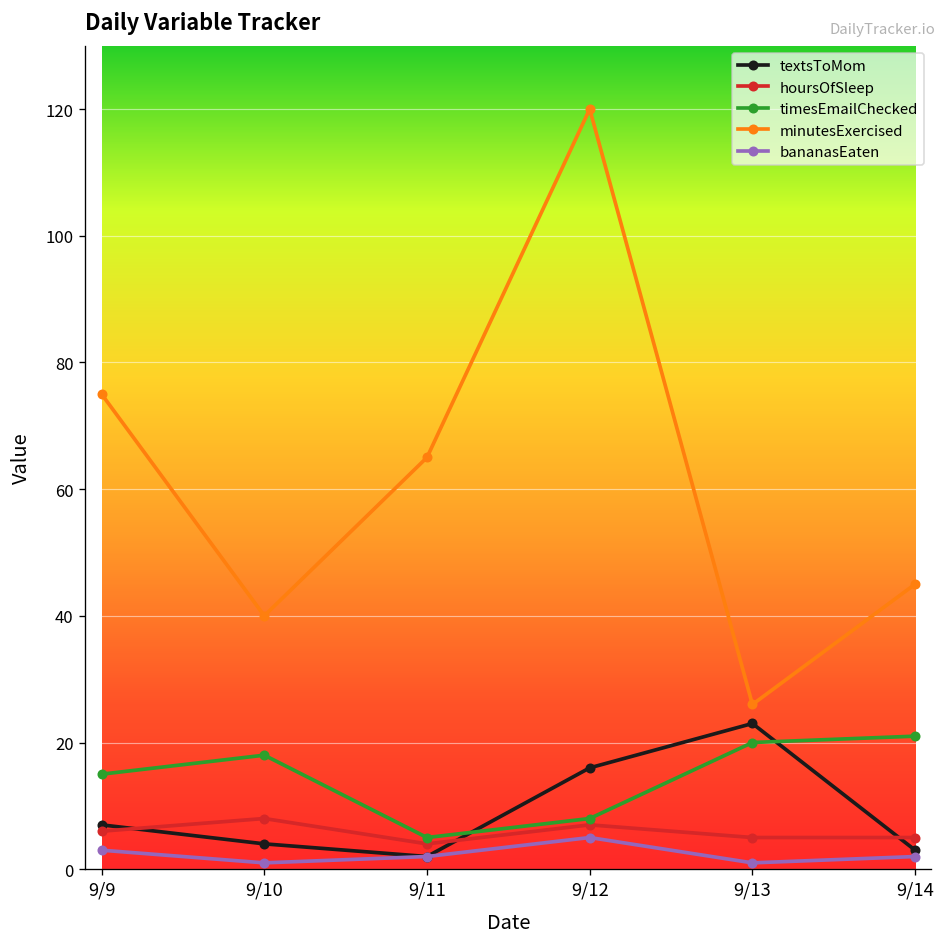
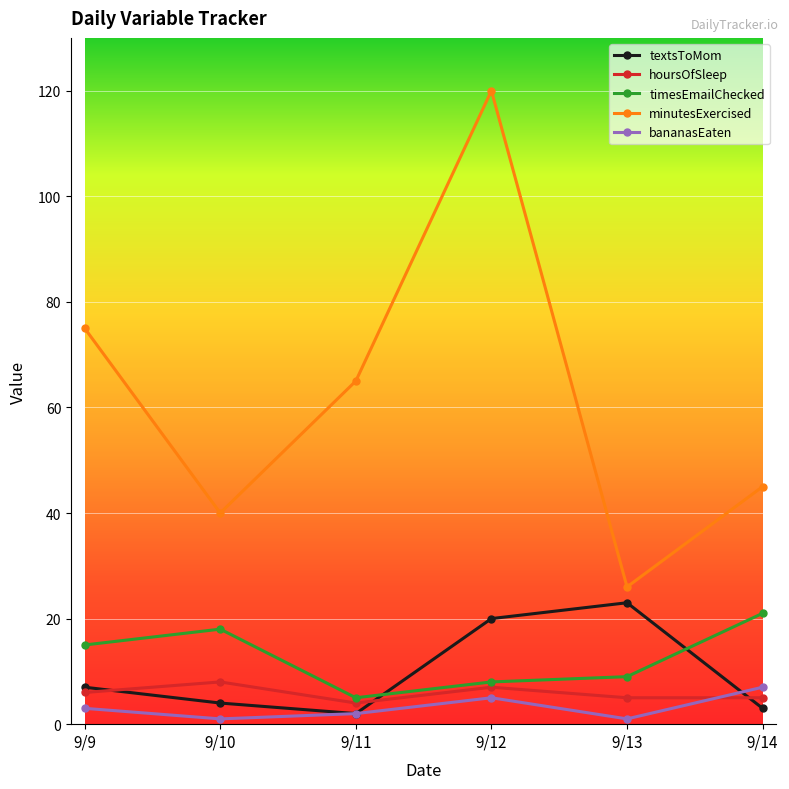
  {
    "textsToMom": {
      "9/9": 7,
      "9/10": 4,
-     "9/12": 16,
+     "9/12": 20,
      "9/13": 23,
      "9/14": 3
    },
    "hoursOfSleep": {
      "9/9": 6,
      "9/10": 8,
      "9/11": 4,
      "9/12": 7,
      "9/13": 5,
      "9/14": 5
    },
    "timesEmailChecked": {
      "9/9": 15,
      "9/10": 18,
      "9/11": 5,
      "9/12": 8,
-     "9/13": 20,
+     "9/13": 9,
      "9/14": 21
    },
    "minutesExercised": {
      "9/9": 75,
      "9/10": 40,
      "9/11": 65,
      "9/12": 120,
      "9/13": 26,
      "9/14": 45
    },
    "bananasEaten": {
      "9/9": 3,
      "9/10": 1,
      "9/12": 5,
      "9/13": 1,
-     "9/14": 2
+     "9/14": 7
    }
  }
